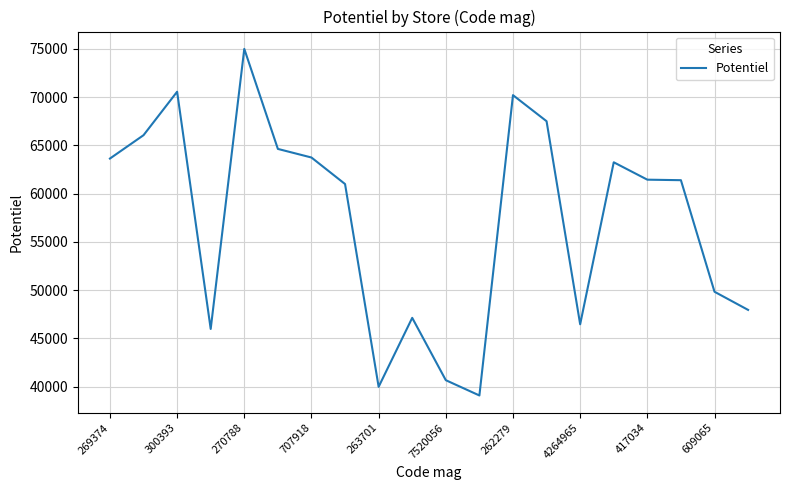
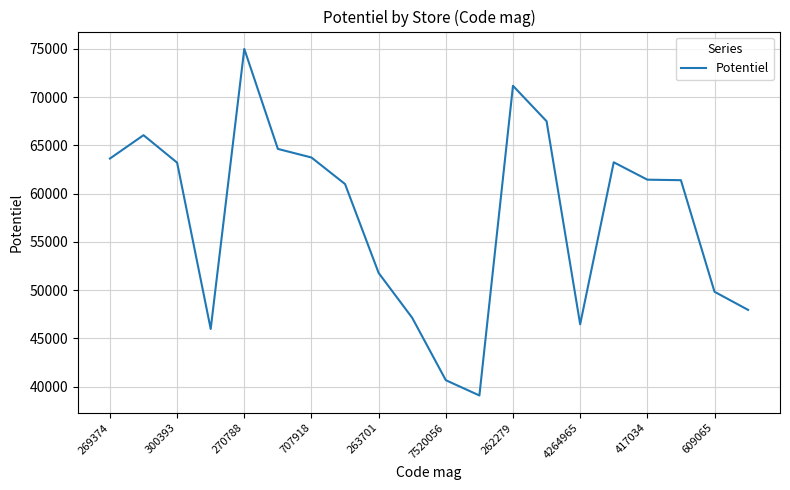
  {
    "269374": 64000,
-   "300393": 71000,
+   "300393": 63000,
    "270788": 75000,
    "707918": 64000,
-   "263701": 40000,
+   "263701": 52000,
    "7520056": 41000,
-   "262279": 70000,
+   "262279": 71000,
    "4264965": 46000,
    "417034": 61000,
    "609065": 50000
  }
